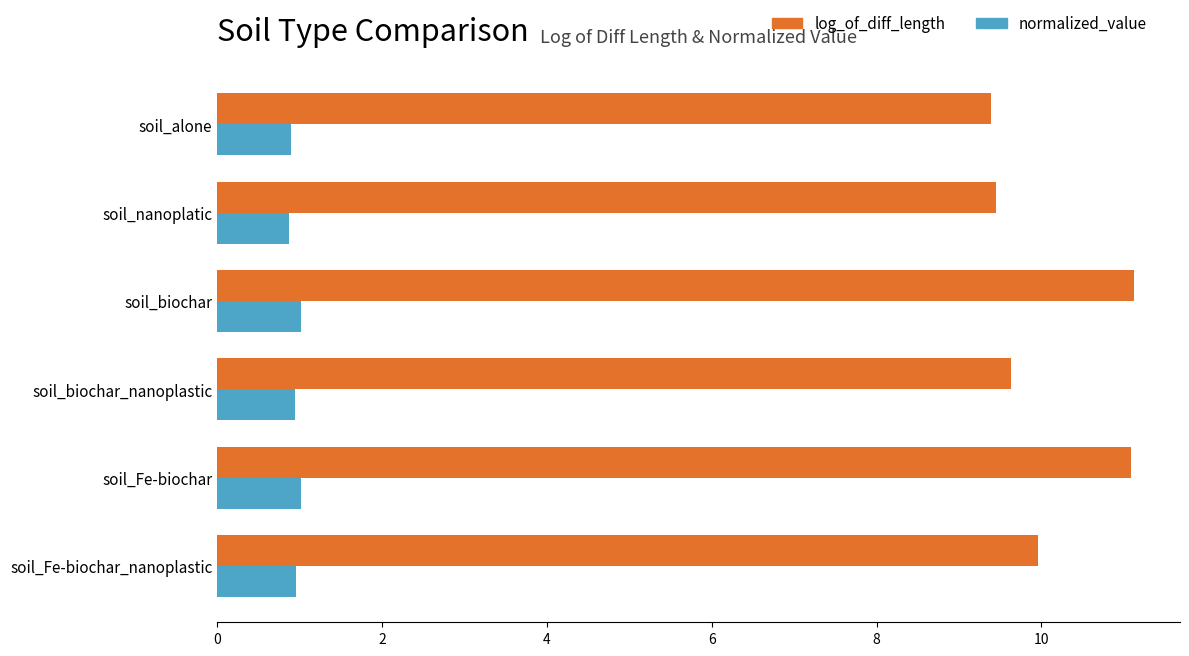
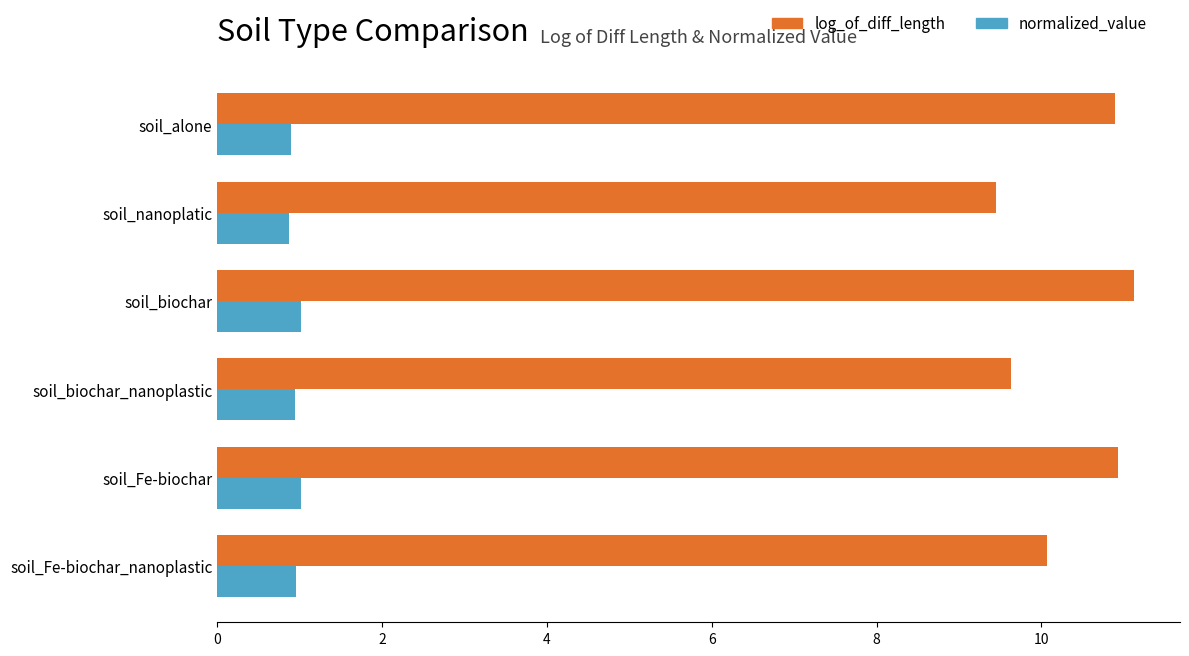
  {
    "log_of_diff_length": {
-     "soil_alone": 9.4,
+     "soil_alone": 10.9,
      "soil_nanoplatic": 9.4,
      "soil_biochar": 11.1,
      "soil_biochar_nanoplastic": 9.6,
-     "soil_Fe-biochar": 11.1,
-     "soil_Fe-biochar_nanoplastic": 10.0
+     "soil_Fe-biochar": 10.9,
+     "soil_Fe-biochar_nanoplastic": 10.1
    },
    "normalized_value": {
      "soil_alone": 0.9,
      "soil_nanoplatic": 0.9,
      "soil_biochar": 1.0,
      "soil_biochar_nanoplastic": 0.9,
      "soil_Fe-biochar": 1.0,
      "soil_Fe-biochar_nanoplastic": 1.0
    }
  }
